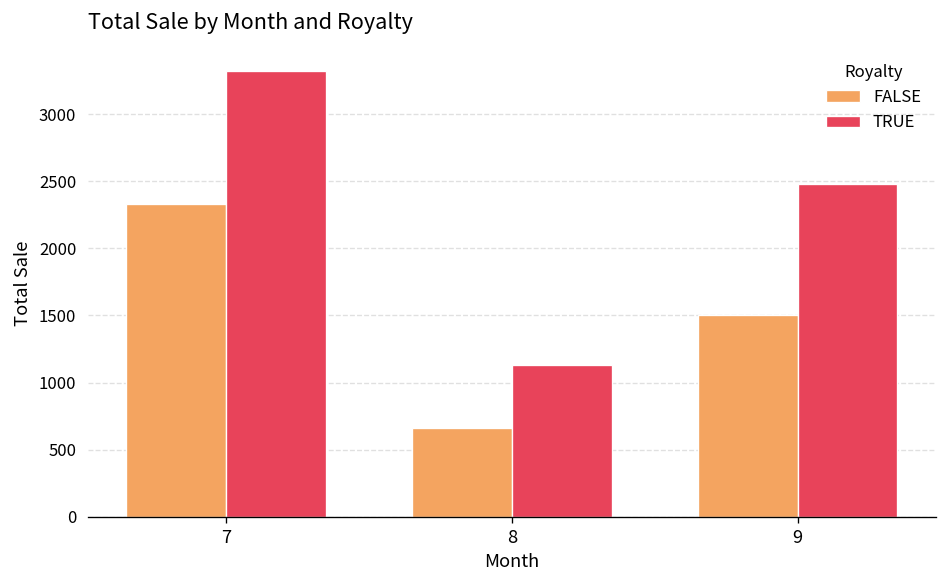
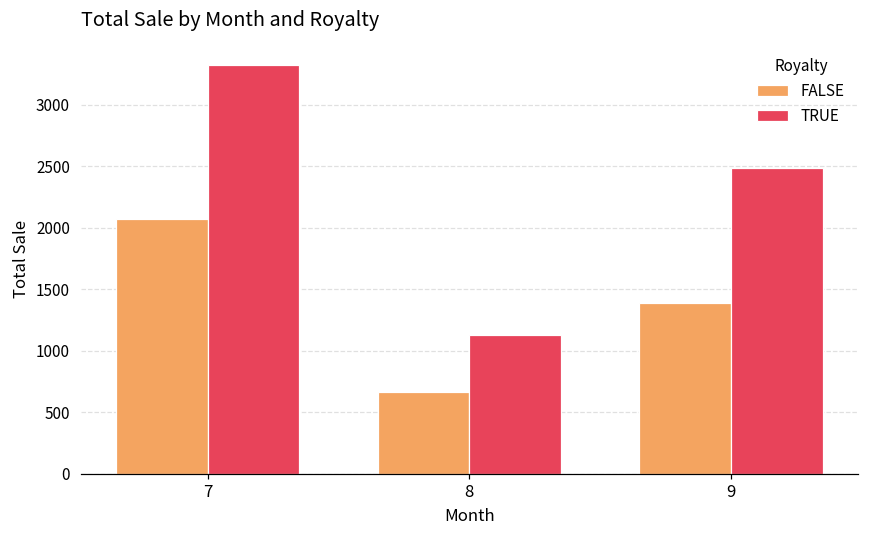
  {
    "FALSE": {
-     "7": 2330,
+     "7": 2070,
      "8": 660,
-     "9": 1500
+     "9": 1390
    },
    "TRUE": {
      "7": 3320,
      "8": 1130,
      "9": 2480
    }
  }
